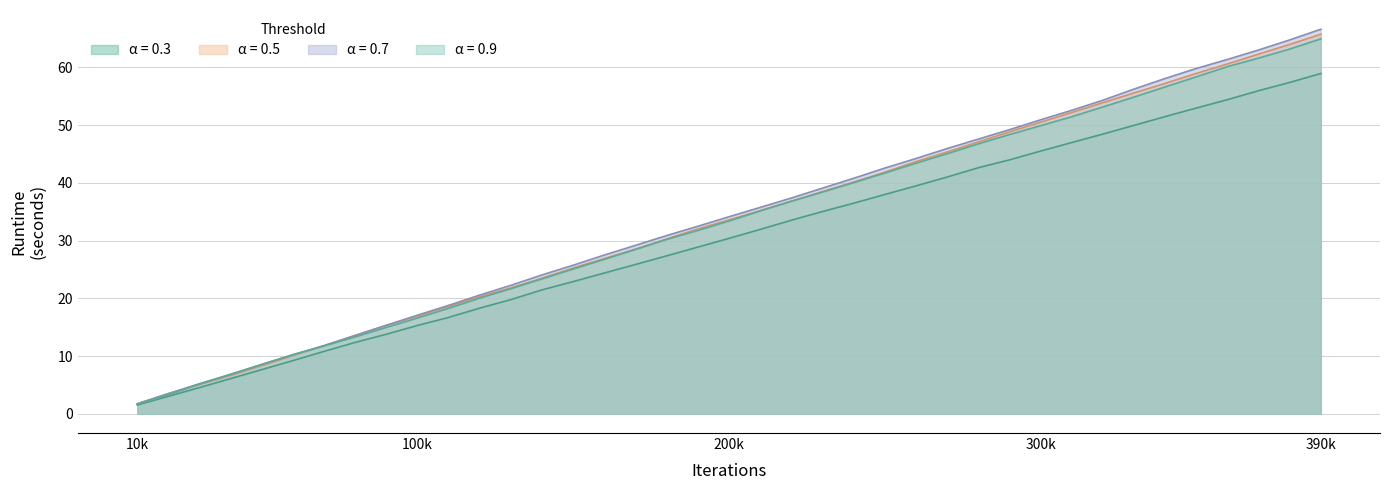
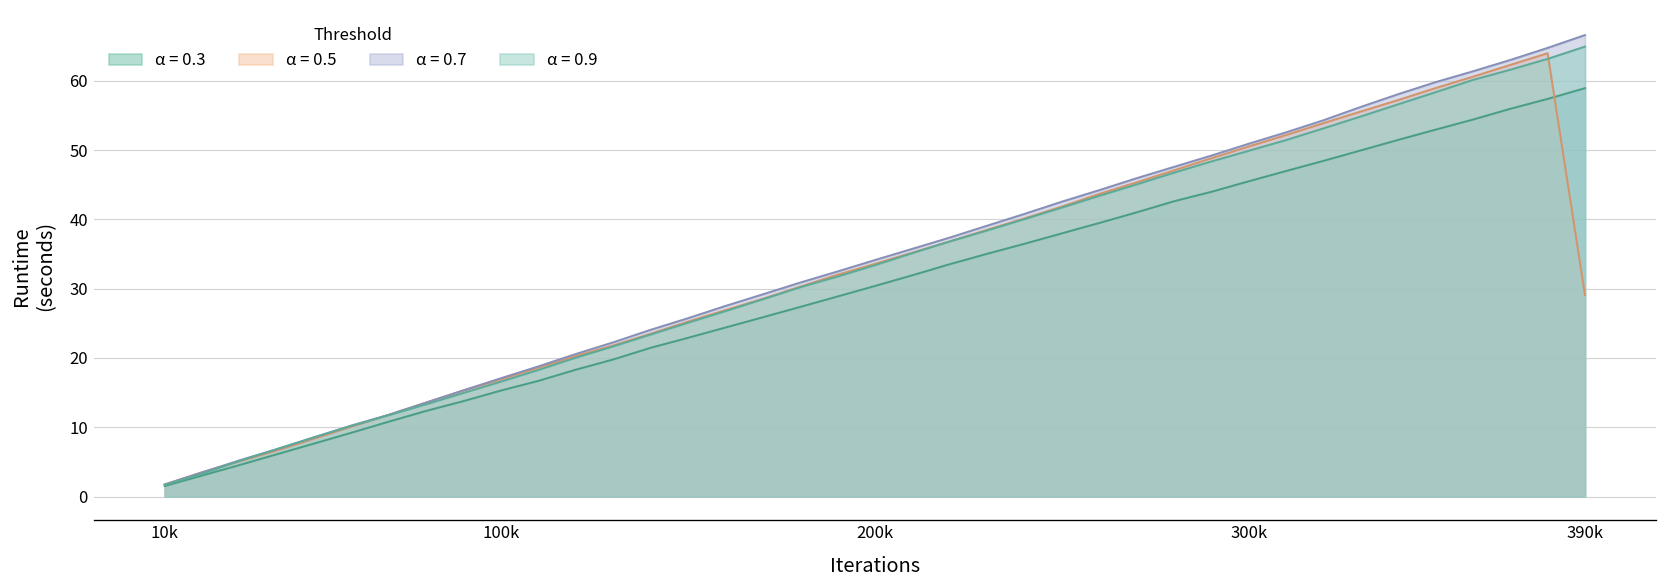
  {
    "α = 0.5": {
-     "390k": 66
+     "390k": 29
    }
  }
